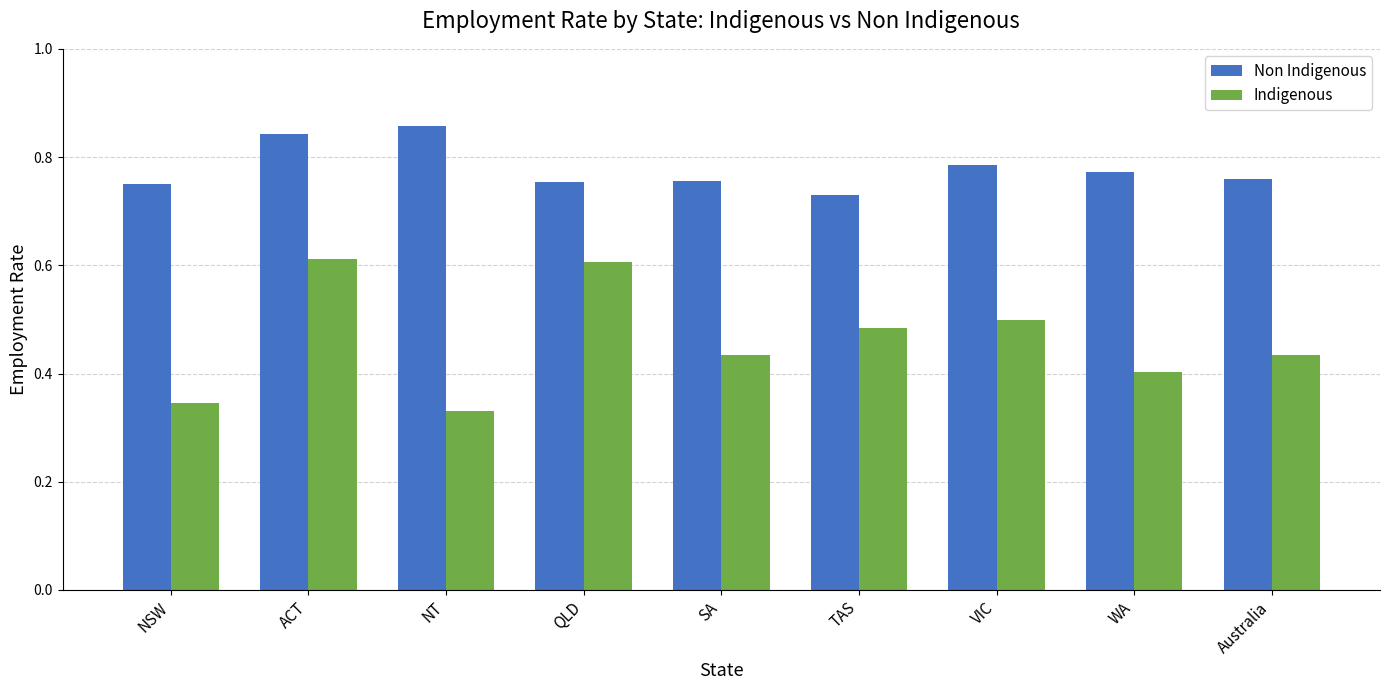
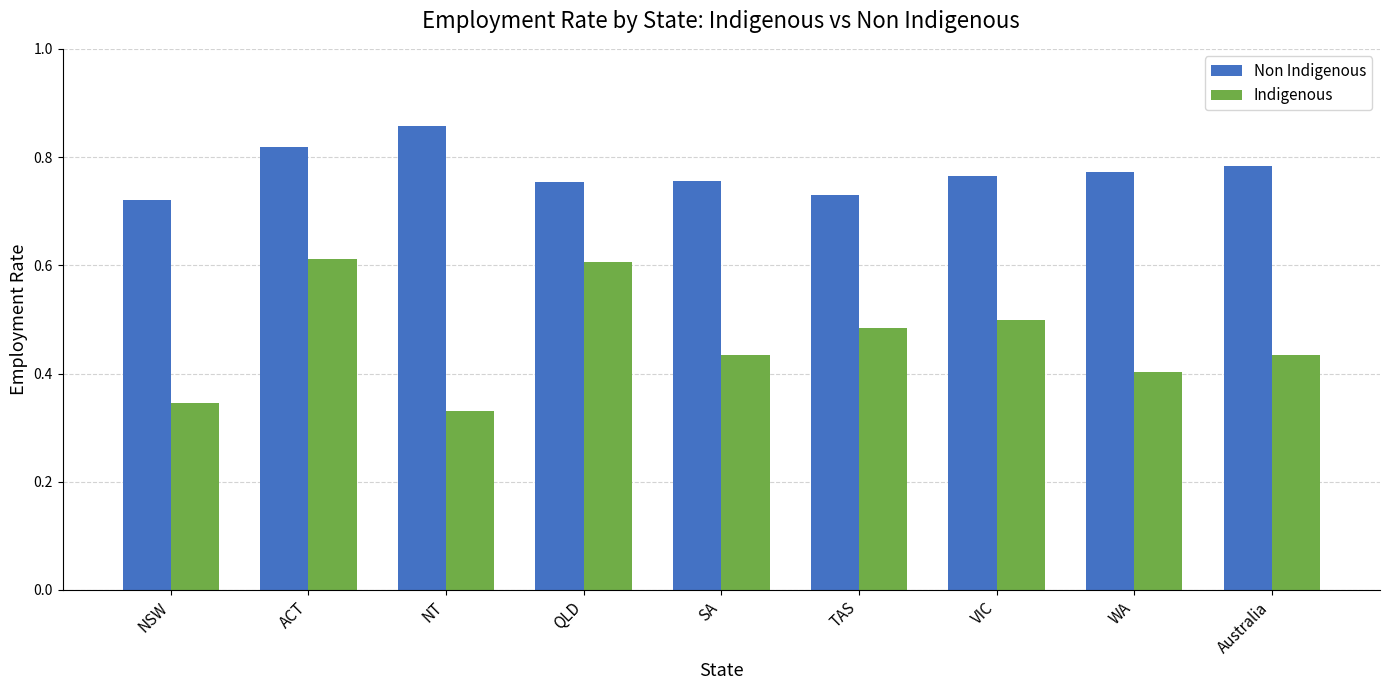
  {
    "Non Indigenous": {
-     "NSW": 0.75,
-     "ACT": 0.84,
+     "NSW": 0.72,
+     "ACT": 0.82,
      "NT": 0.86,
      "QLD": 0.75,
      "SA": 0.76,
      "TAS": 0.73,
-     "VIC": 0.79,
+     "VIC": 0.77,
      "WA": 0.77,
-     "Australia": 0.76
+     "Australia": 0.78
    },
    "Indigenous": {
      "NSW": 0.35,
      "ACT": 0.61,
      "NT": 0.33,
      "QLD": 0.61,
      "SA": 0.43,
      "TAS": 0.48,
      "VIC": 0.50,
      "WA": 0.40,
      "Australia": 0.43
    }
  }
